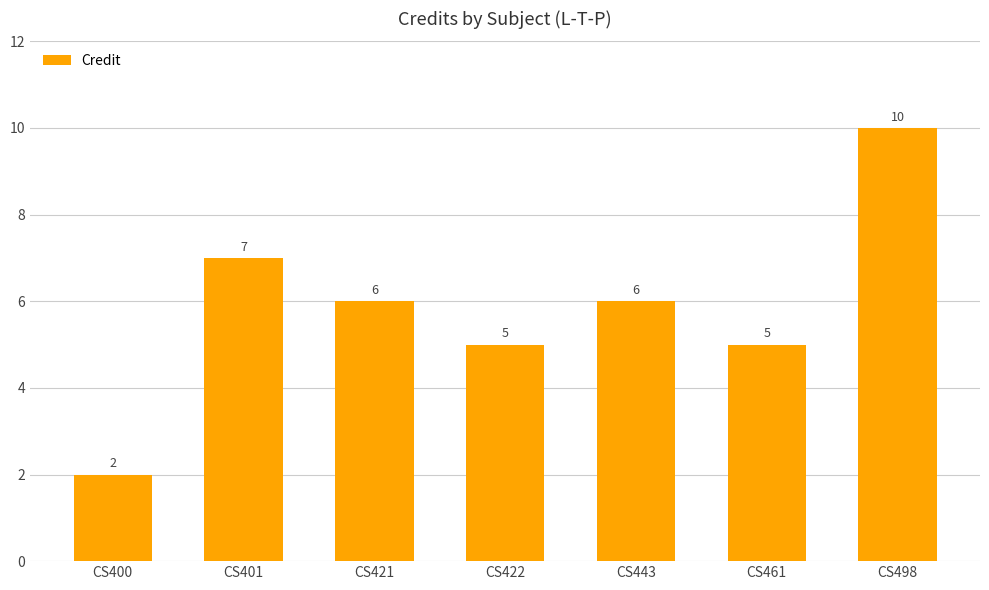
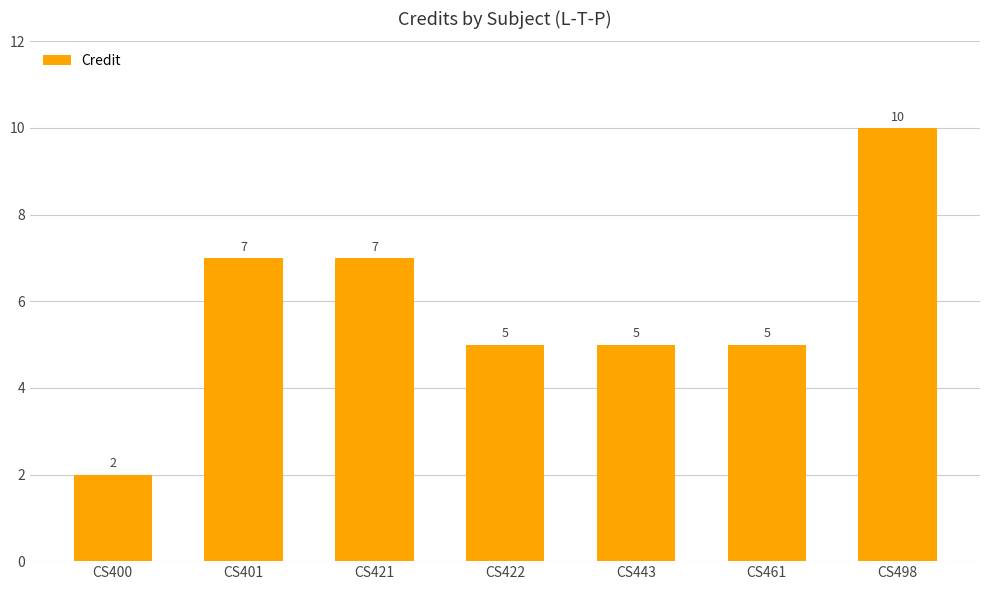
  {
    "CS400": 2,
    "CS401": 7,
-   "CS421": 6,
+   "CS421": 7,
    "CS422": 5,
-   "CS443": 6,
+   "CS443": 5,
    "CS461": 5,
    "CS498": 10
  }
